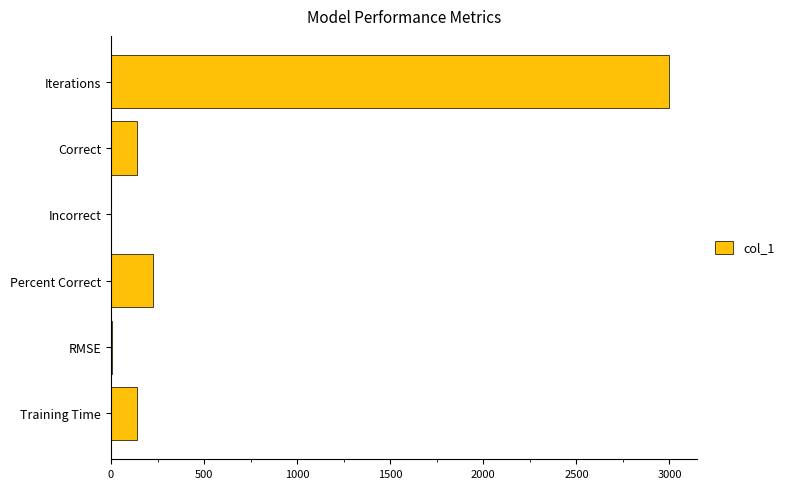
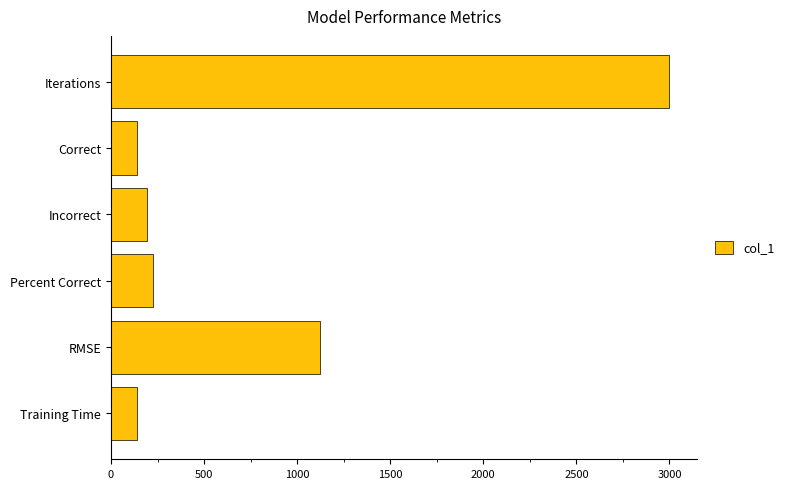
  {
    "Iterations": 3000,
    "Correct": 140,
-   "Incorrect": 0,
+   "Incorrect": 190,
    "Percent Correct": 230,
-   "RMSE": 10,
+   "RMSE": 1120,
    "Training Time": 140
  }
